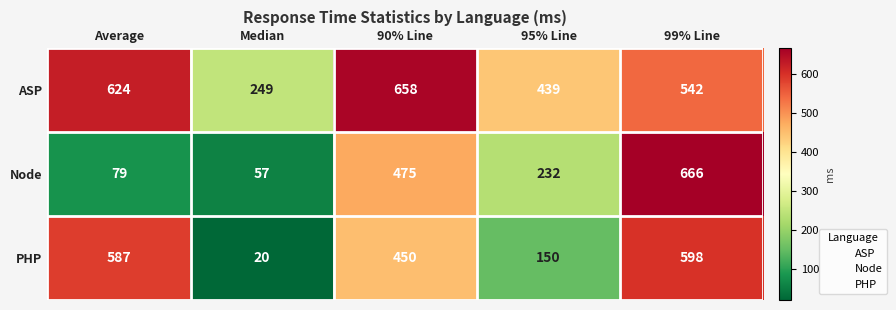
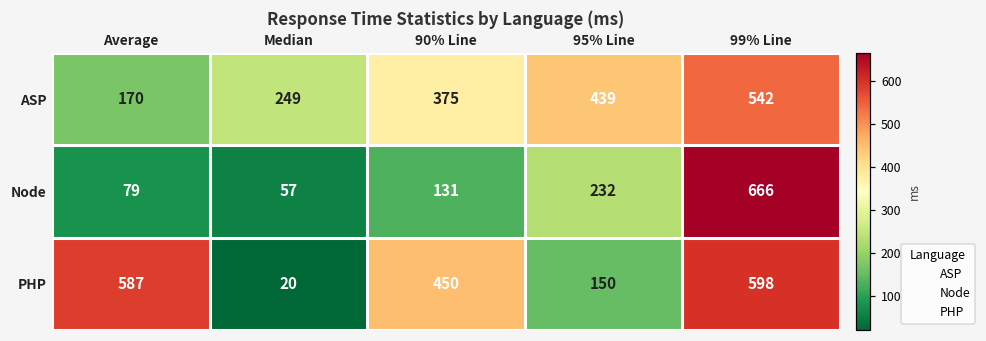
  {
    "ASP": {
-     "Average": 624,
+     "Average": 170,
      "Median": 249,
-     "90% Line": 658,
+     "90% Line": 375,
      "95% Line": 439,
      "99% Line": 542
    },
    "Node": {
      "Average": 79,
      "Median": 57,
-     "90% Line": 475,
+     "90% Line": 131,
      "95% Line": 232,
      "99% Line": 666
    },
    "PHP": {
      "Average": 587,
      "Median": 20,
      "90% Line": 450,
      "95% Line": 150,
      "99% Line": 598
    }
  }
